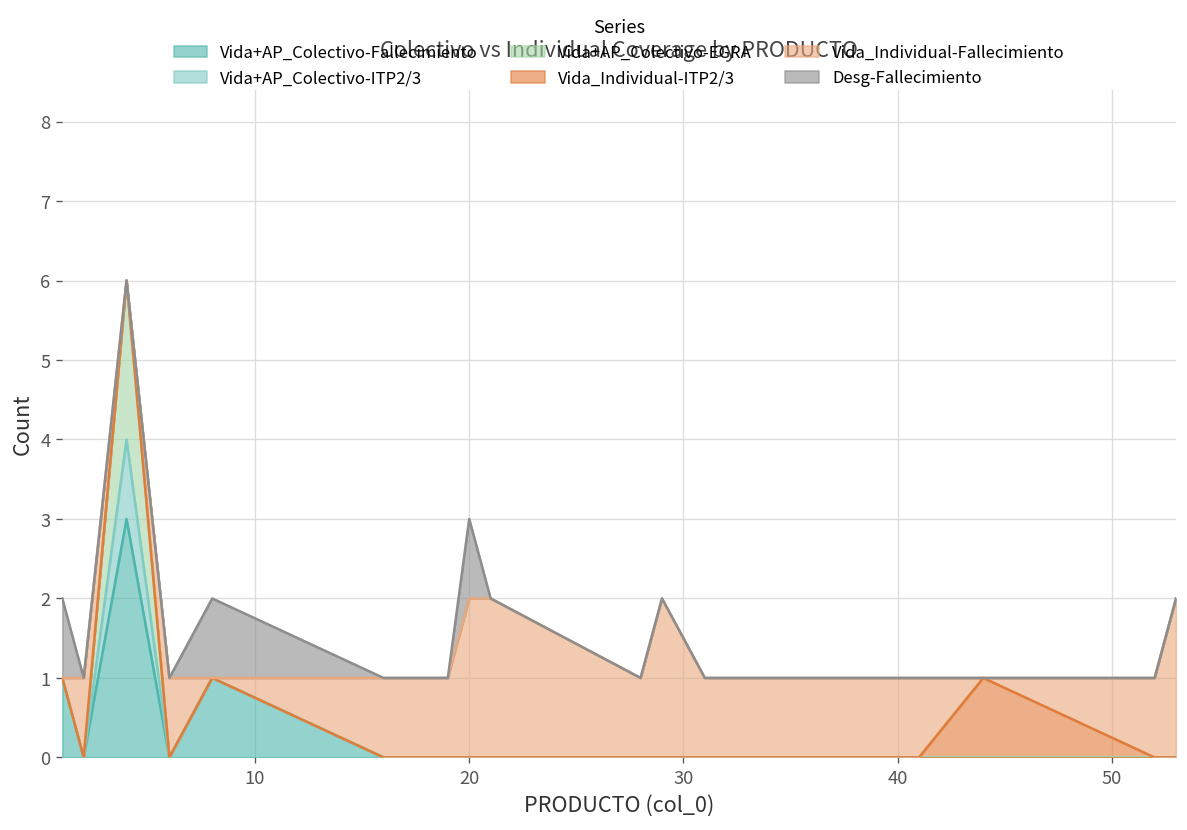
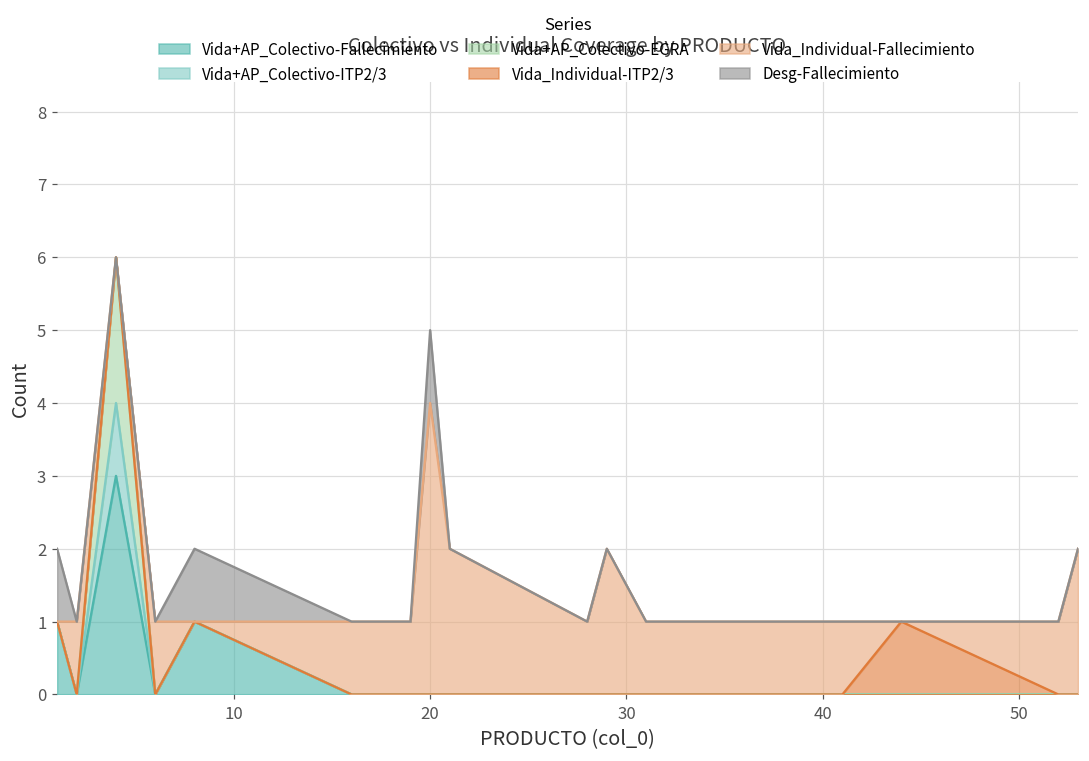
  {
    "Vida_Individual-Fallecimiento": {
-     "20": 2
+     "20": 4
    },
    "Desg-Fallecimiento": {
      "20": 1
    }
  }
